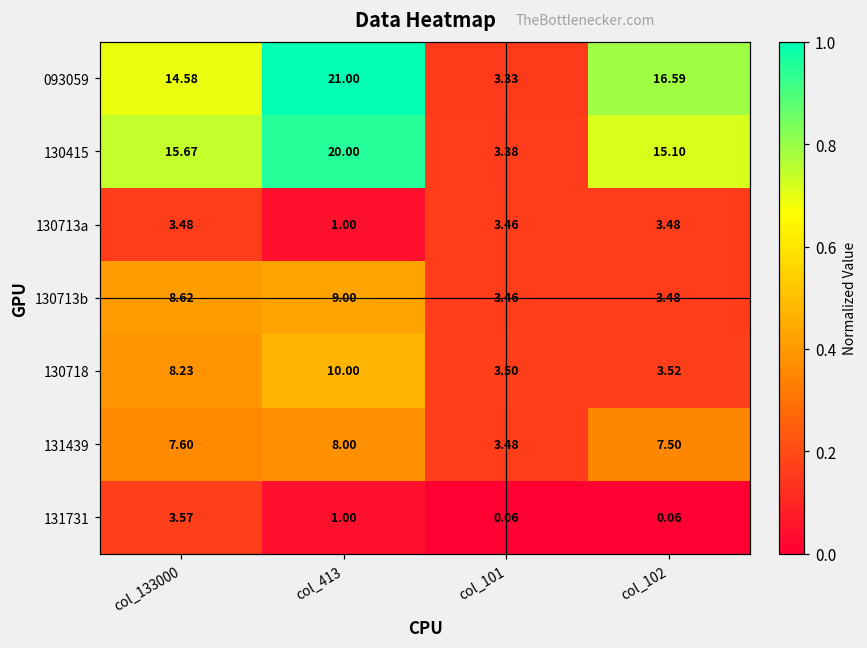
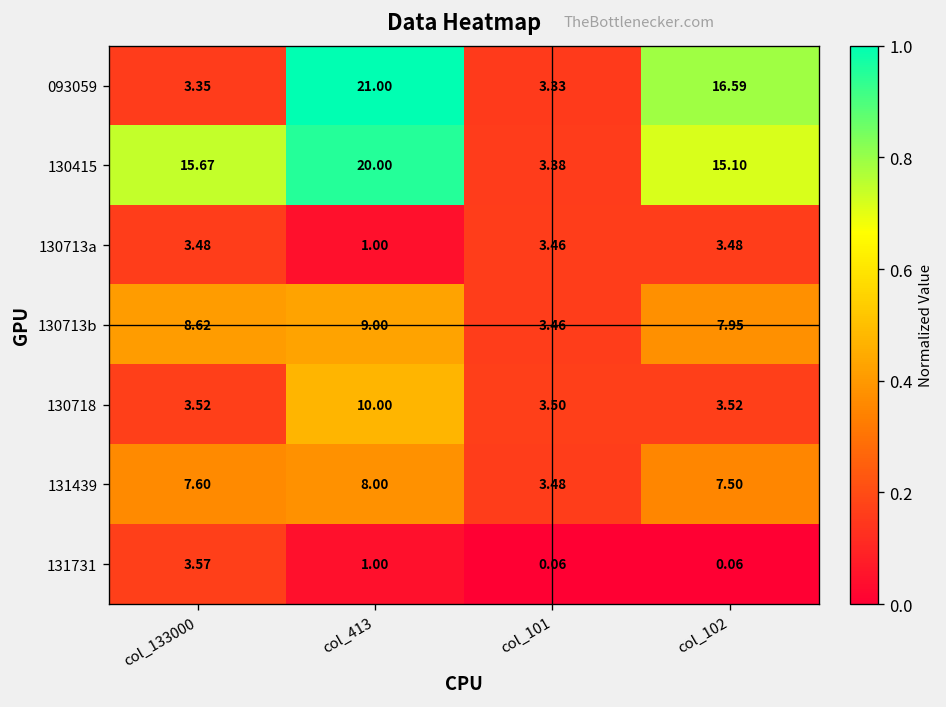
  {
    "093059": {
-     "col_133000": 14.58,
+     "col_133000": 3.35,
      "col_413": 21.00,
      "col_101": 3.33,
      "col_102": 16.59
    },
    "130415": {
      "col_133000": 15.67,
      "col_413": 20.00,
      "col_101": 3.38,
      "col_102": 15.10
    },
    "130713a": {
      "col_133000": 3.48,
      "col_413": 1.00,
      "col_101": 3.46,
      "col_102": 3.48
    },
    "130713b": {
      "col_133000": 8.62,
      "col_413": 9.00,
      "col_101": 3.46,
-     "col_102": 3.48
+     "col_102": 7.95
    },
    "130718": {
-     "col_133000": 8.23,
+     "col_133000": 3.52,
      "col_413": 10.00,
      "col_101": 3.50,
      "col_102": 3.52
    },
    "131439": {
      "col_133000": 7.60,
      "col_413": 8.00,
      "col_101": 3.48,
      "col_102": 7.50
    },
    "131731": {
      "col_133000": 3.57,
      "col_413": 1.00,
      "col_101": 0.06,
      "col_102": 0.06
    }
  }
